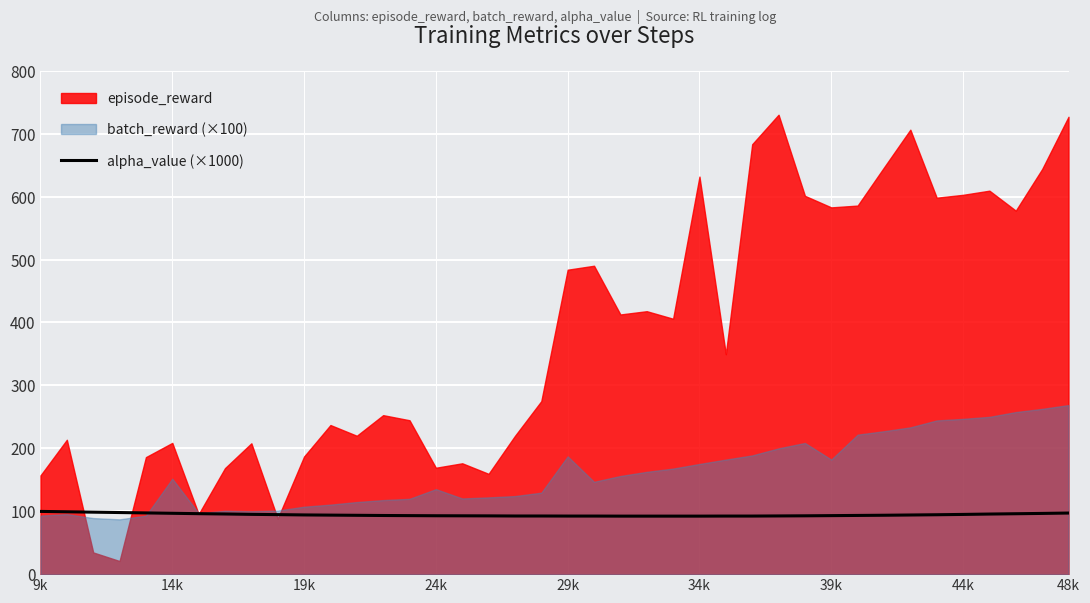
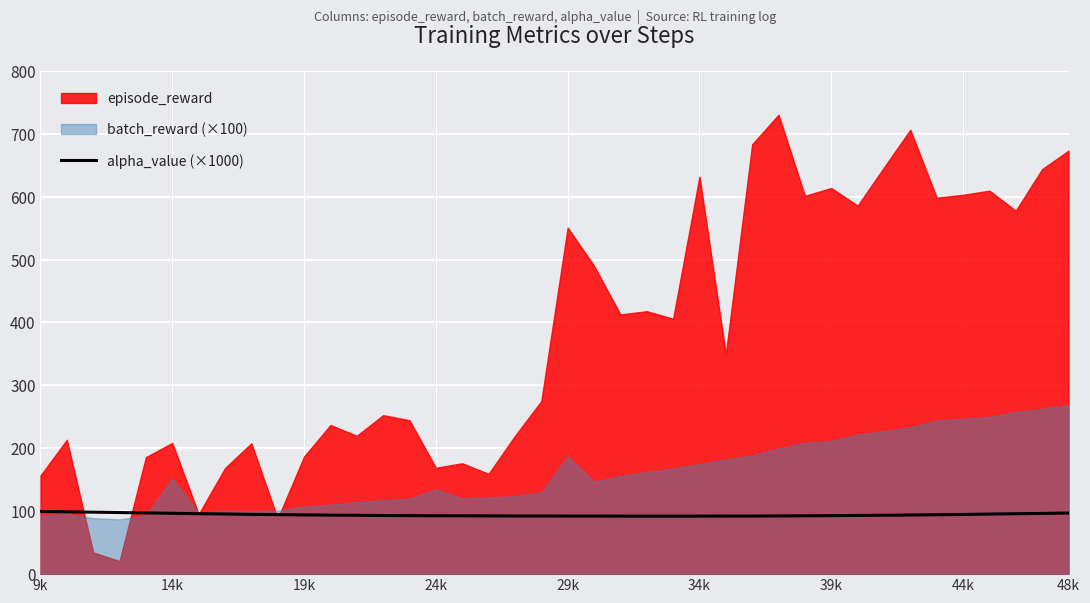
  {
    "alpha_value (×1000)": {
      "9k": 100,
      "14k": 100,
      "19k": 90,
      "24k": 90,
      "29k": 90,
      "34k": 90,
      "39k": 90,
      "44k": 90,
      "48k": 100
    },
    "episode_reward": {
      "9k": 160,
      "14k": 210,
      "19k": 190,
      "24k": 170,
-     "29k": 480,
+     "29k": 550,
      "34k": 630,
-     "39k": 580,
+     "39k": 610,
      "44k": 600,
-     "48k": 730
+     "48k": 670
    },
    "batch_reward (×100)": {
      "9k": 90,
      "14k": 150,
      "19k": 110,
      "24k": 140,
      "29k": 190,
      "34k": 180,
-     "39k": 180,
+     "39k": 210,
      "44k": 250,
      "48k": 270
    }
  }
